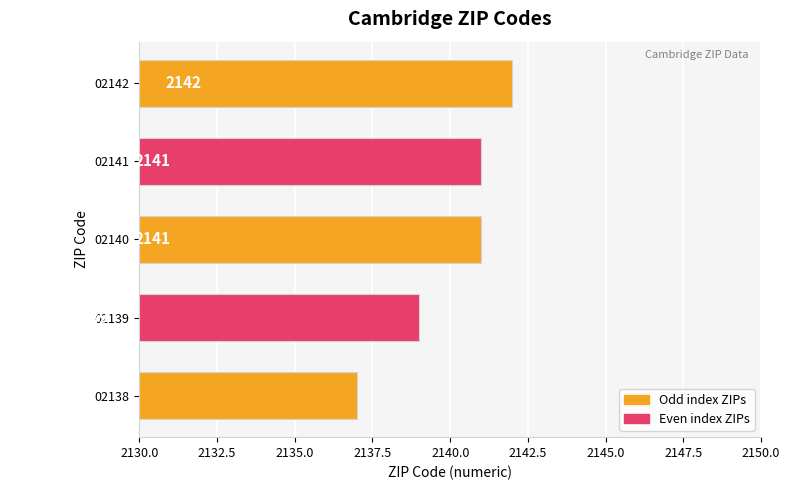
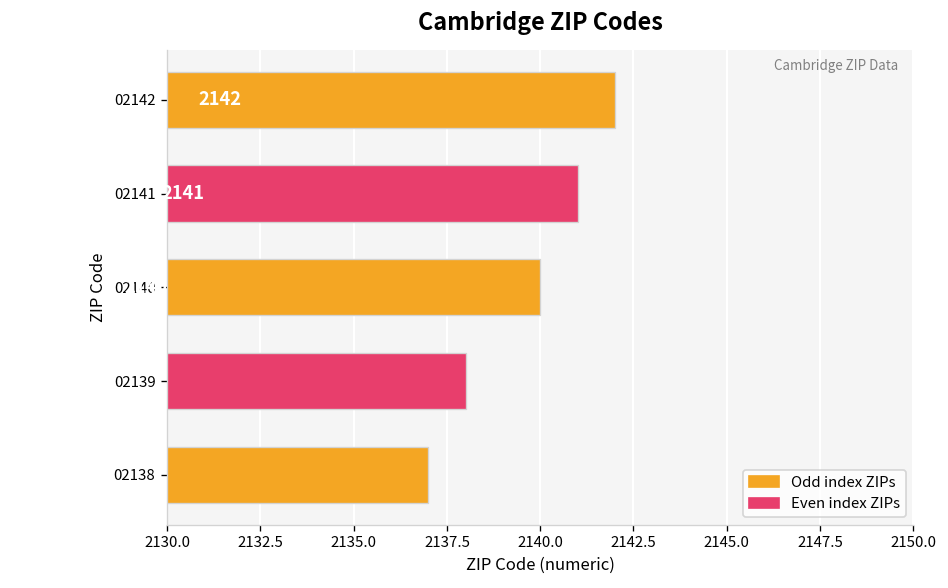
  {
-   "02140": 2141,
-   "02139": 2139,
+   "02140": 2140,
+   "02139": 2138,
    "02138": 2137
  }
